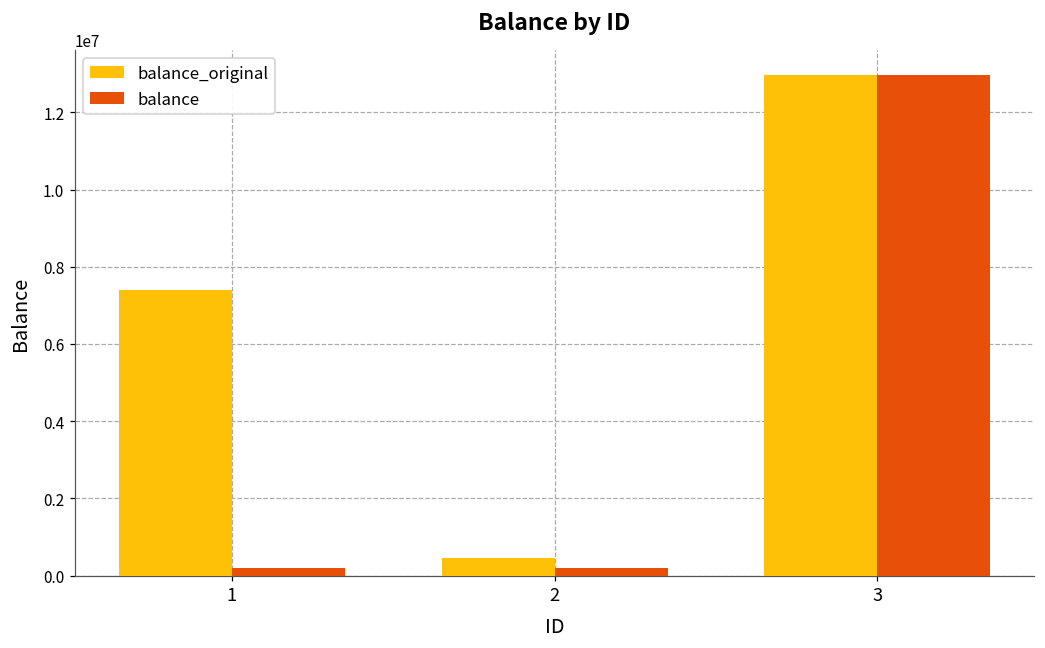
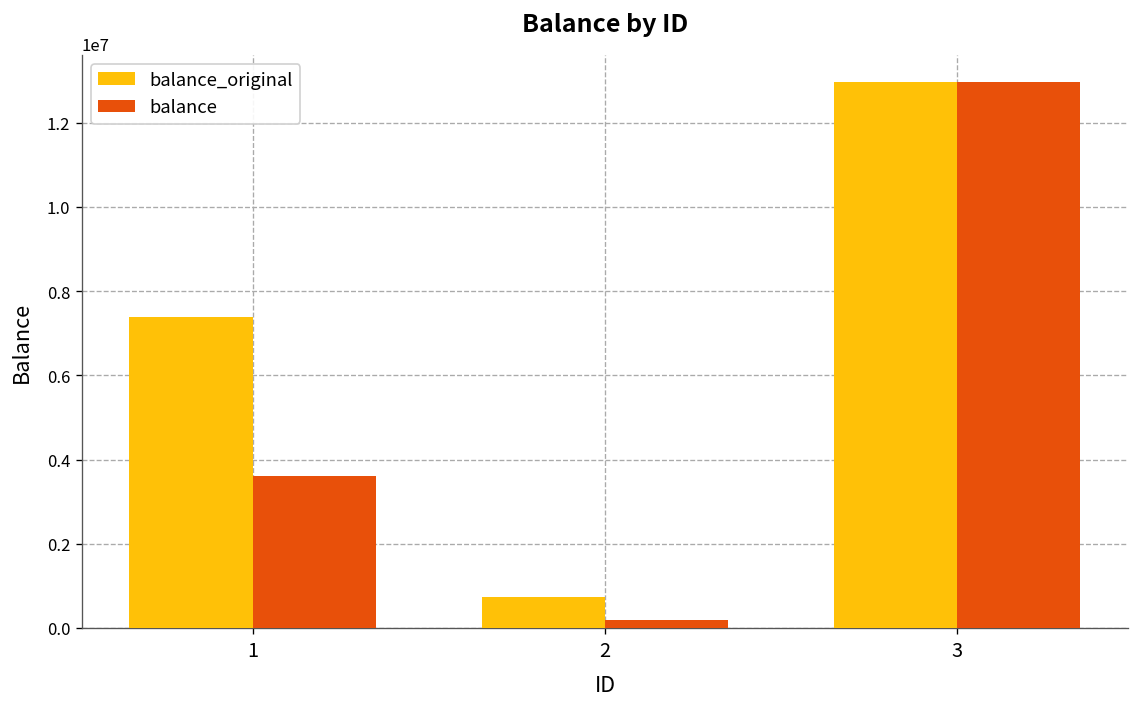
  {
    "balance_original": {
      "1": 7400000,
-     "2": 500000,
+     "2": 700000,
      "3": 13000000
    },
    "balance": {
-     "1": 200000,
+     "1": 3600000,
      "2": 200000,
      "3": 13000000
    }
  }
